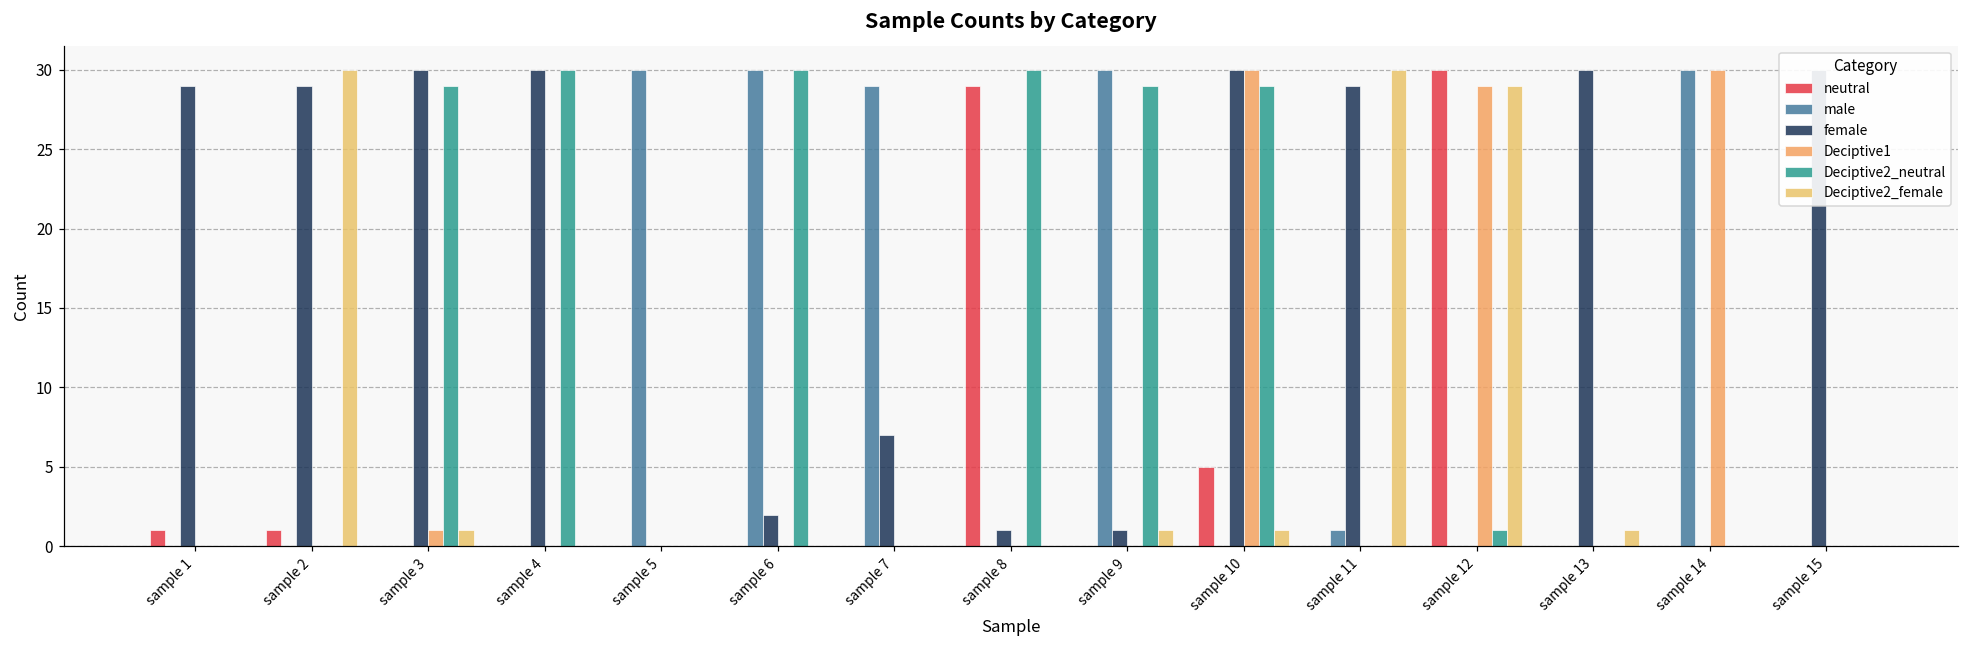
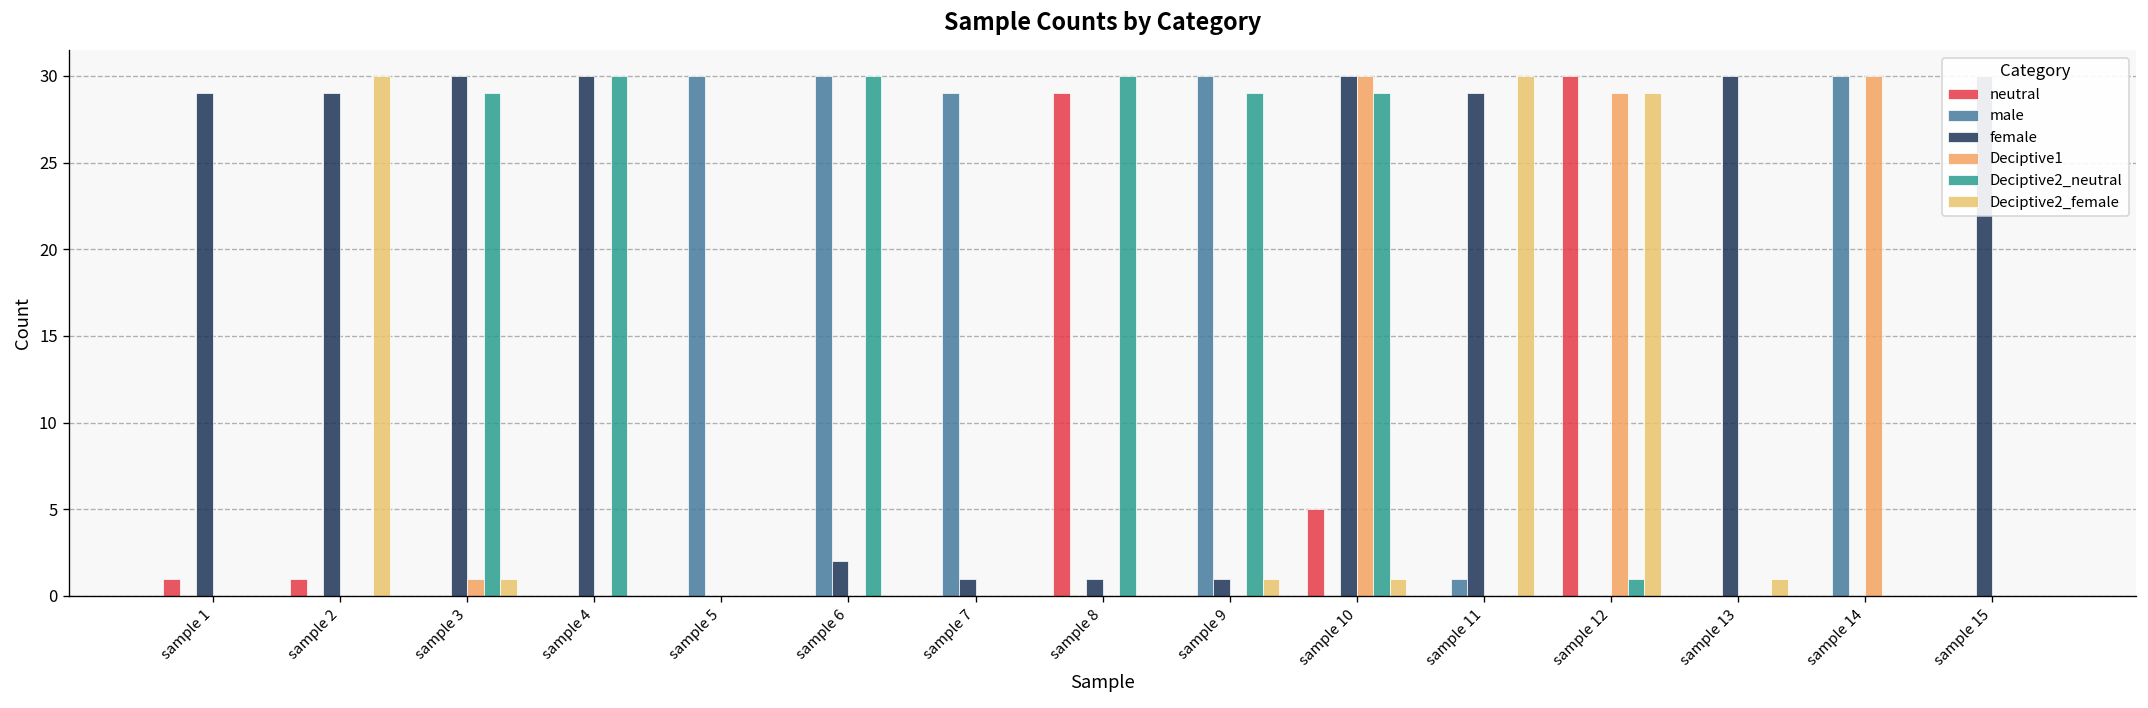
  {
    "neutral": {
      "sample 1": 1,
      "sample 2": 1,
      "sample 3": 0,
      "sample 4": 0,
      "sample 5": 0,
      "sample 6": 0,
      "sample 7": 0,
      "sample 8": 29,
      "sample 9": 0,
      "sample 10": 5,
      "sample 11": 0,
      "sample 12": 30,
      "sample 13": 0,
      "sample 14": 0,
      "sample 15": 0
    },
    "female": {
      "sample 1": 29,
      "sample 2": 29,
      "sample 3": 30,
      "sample 4": 30,
      "sample 5": 0,
      "sample 6": 2,
-     "sample 7": 7,
+     "sample 7": 1,
      "sample 8": 1,
      "sample 9": 1,
      "sample 10": 30,
      "sample 11": 29,
      "sample 12": 0,
      "sample 13": 30,
      "sample 14": 0
    }
  }
